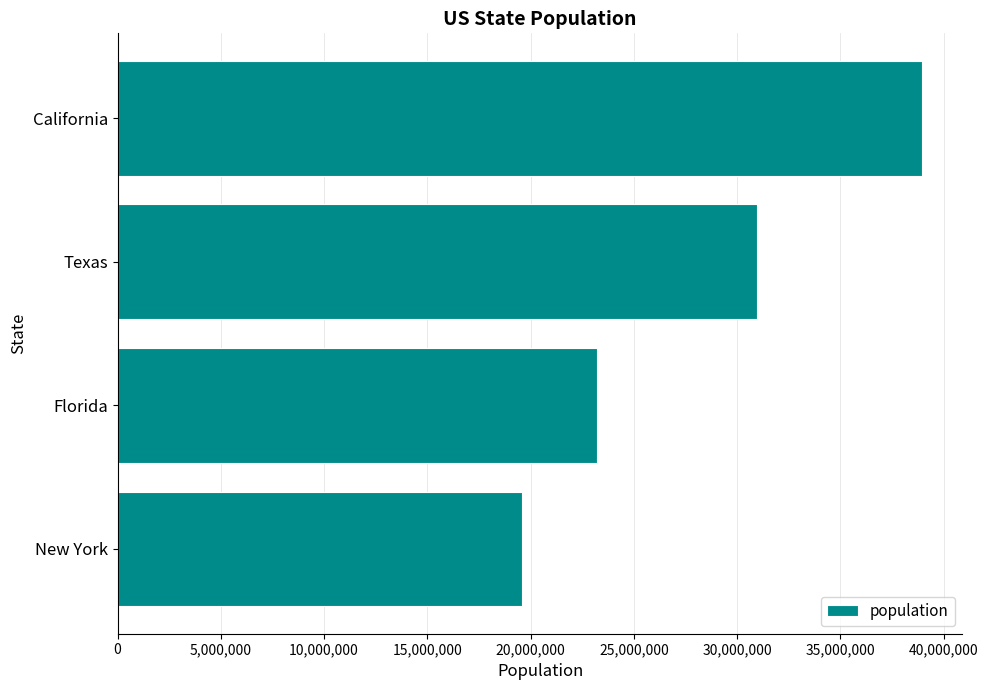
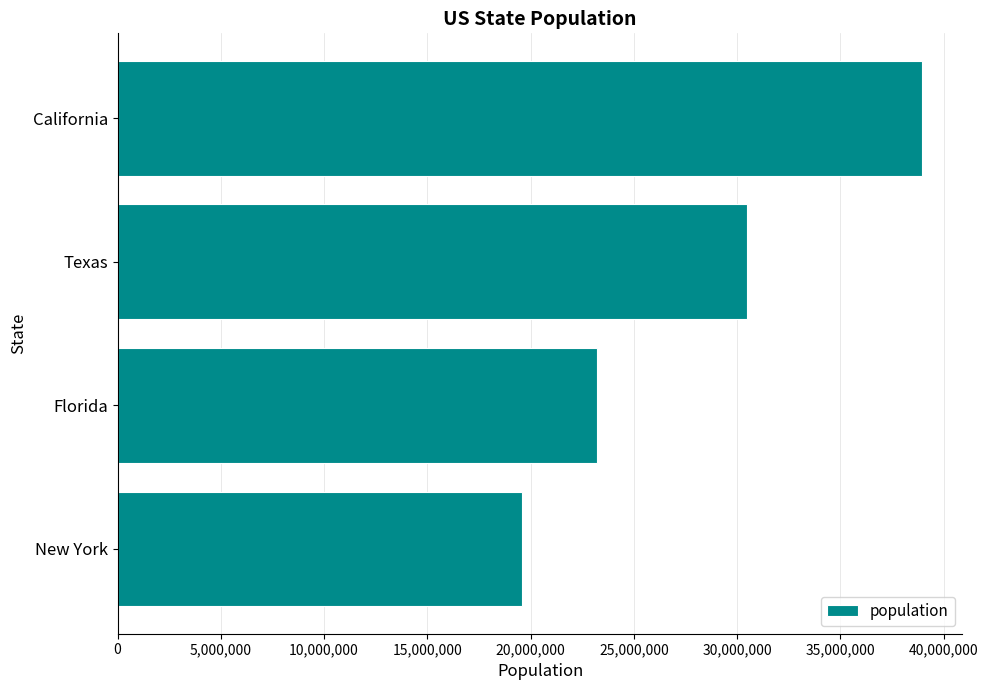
  {
    "California": "39,000,000",
-   "Texas": "30,900,000",
+   "Texas": "30,500,000",
    "Florida": "23,200,000",
    "New York": "19,600,000"
  }
